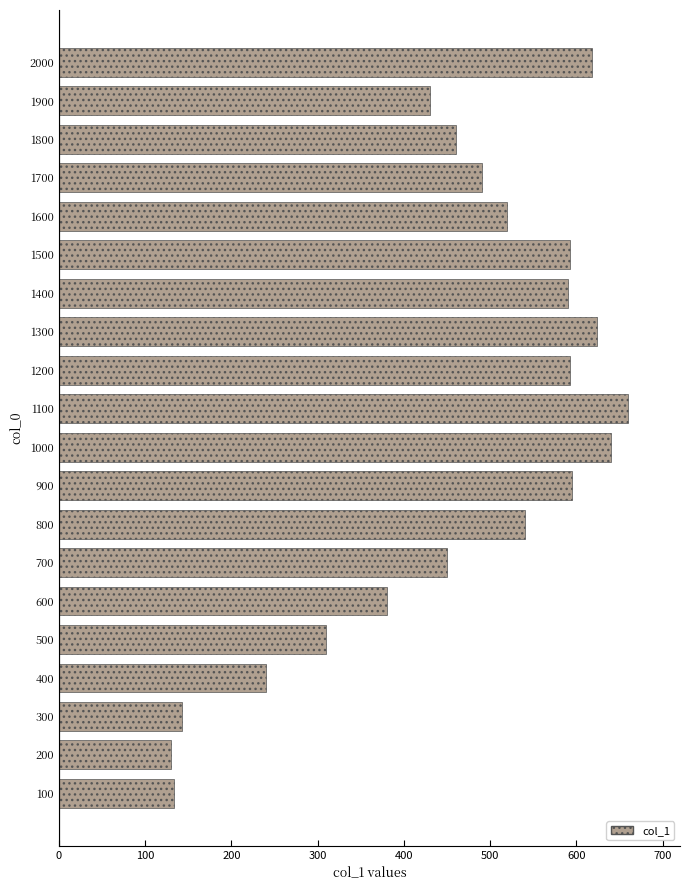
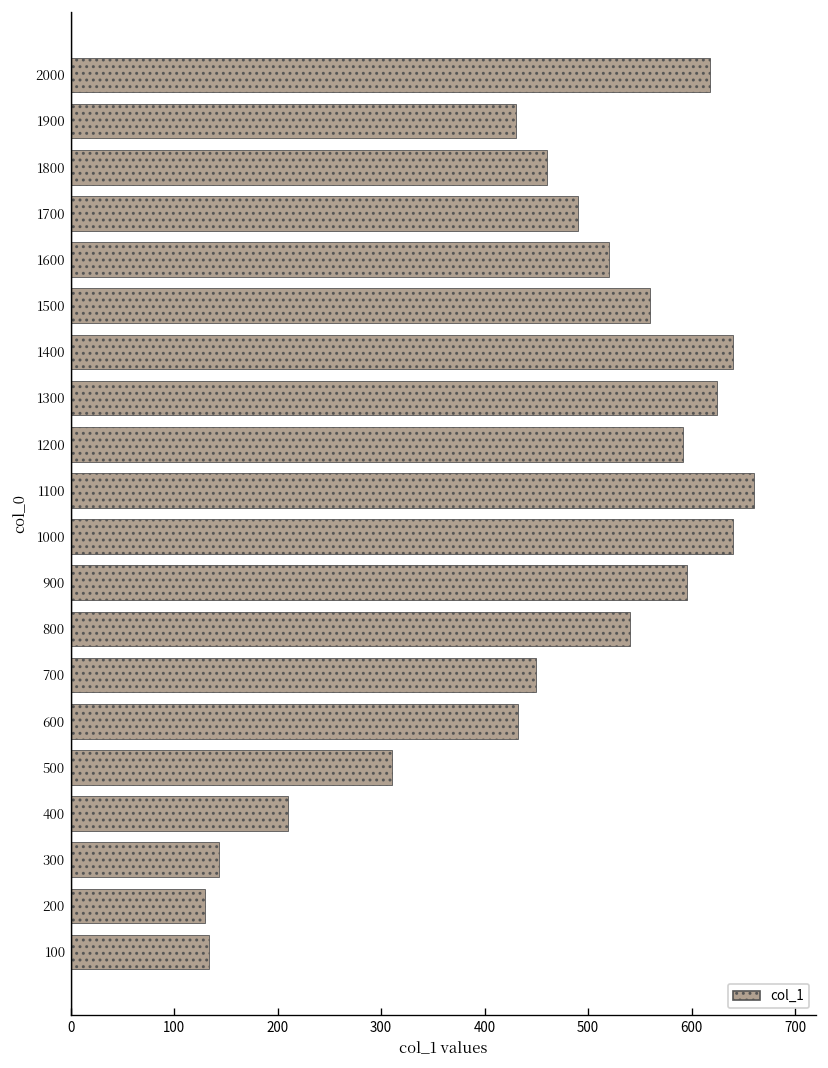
  {
    "2000": 620,
    "1900": 430,
    "1800": 460,
    "1700": 490,
    "1600": 520,
-   "1500": 590,
-   "1400": 590,
+   "1500": 560,
+   "1400": 640,
    "1300": 620,
    "1200": 590,
    "1100": 660,
    "1000": 640,
    "900": 600,
    "800": 540,
    "700": 450,
-   "600": 380,
+   "600": 430,
    "500": 310,
-   "400": 240,
+   "400": 210,
    "300": 140,
    "200": 130,
    "100": 130
  }
